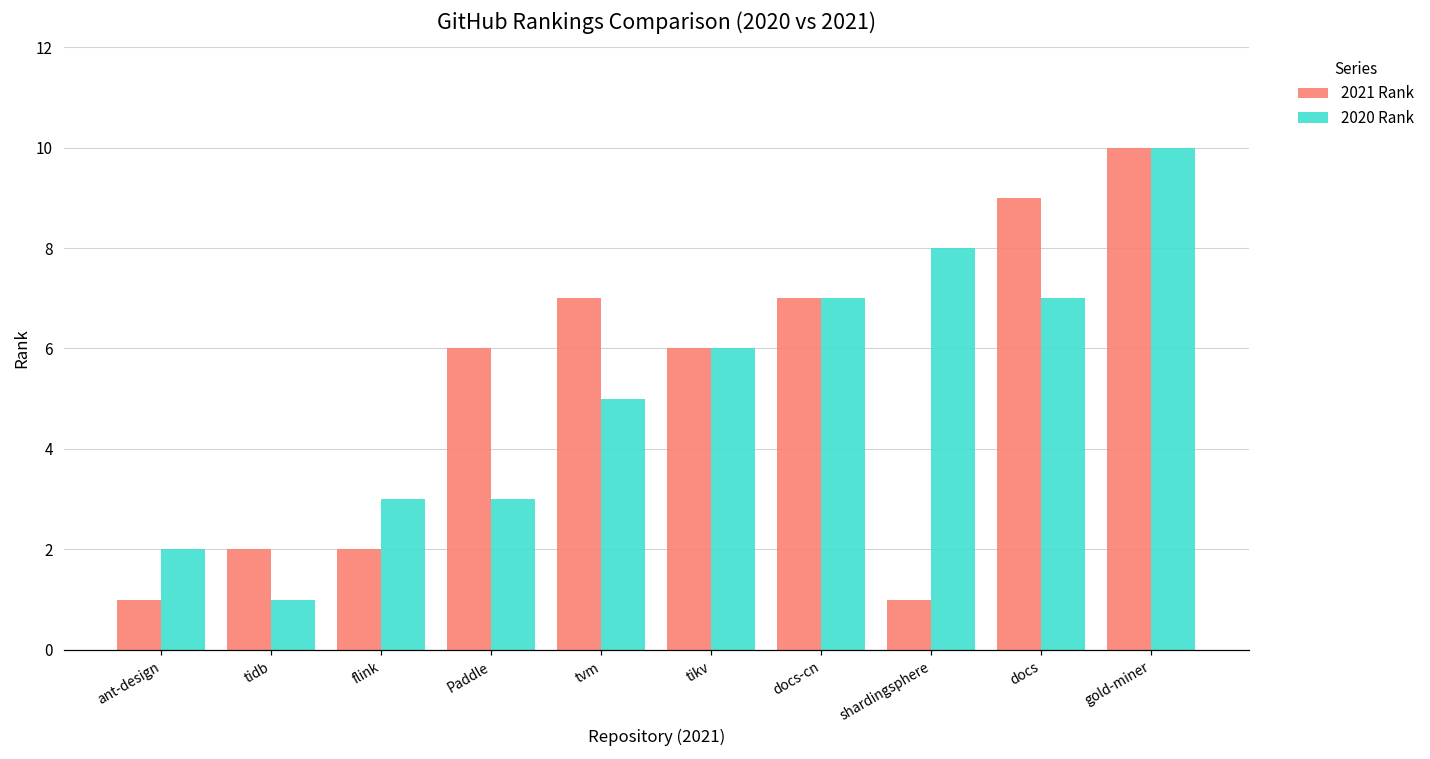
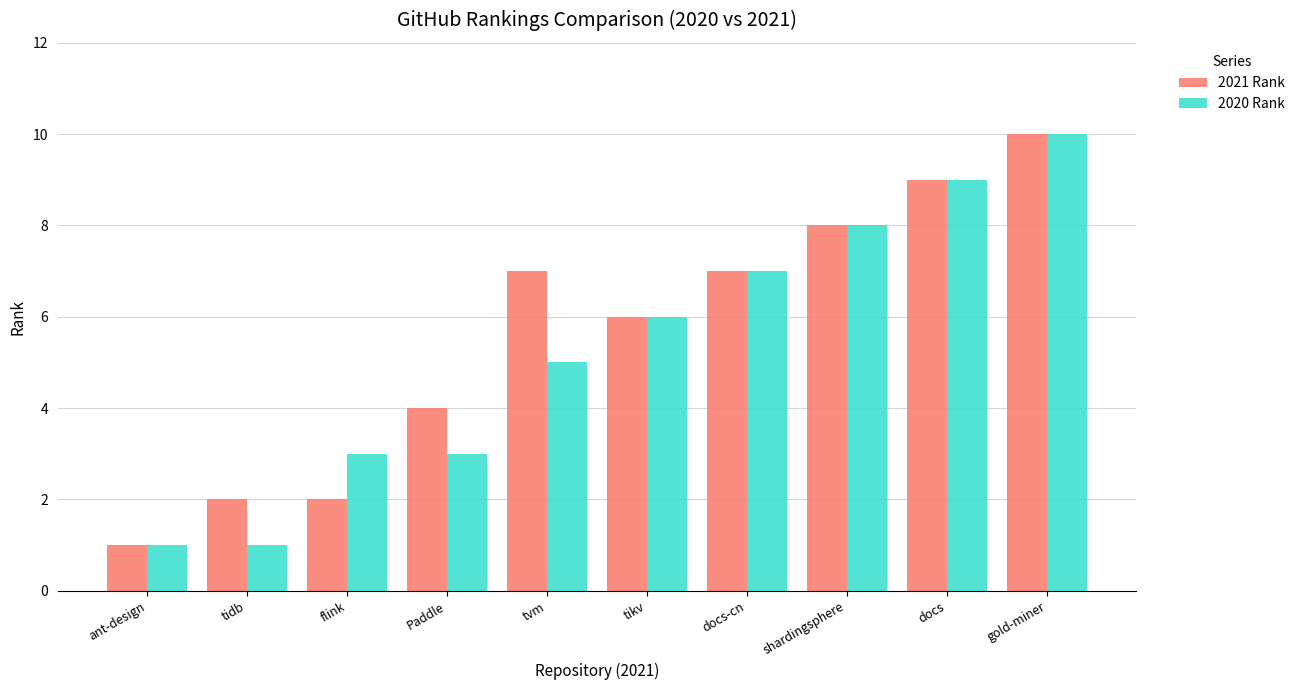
  {
    "2021 Rank": {
      "ant-design": 1,
      "tidb": 2,
      "flink": 2,
-     "Paddle": 6,
+     "Paddle": 4,
      "tvm": 7,
      "tikv": 6,
      "docs-cn": 7,
-     "shardingsphere": 1,
+     "shardingsphere": 8,
      "docs": 9,
      "gold-miner": 10
    },
    "2020 Rank": {
-     "ant-design": 2,
+     "ant-design": 1,
      "tidb": 1,
      "flink": 3,
      "Paddle": 3,
      "tvm": 5,
      "tikv": 6,
      "docs-cn": 7,
      "shardingsphere": 8,
-     "docs": 7,
+     "docs": 9,
      "gold-miner": 10
    }
  }
